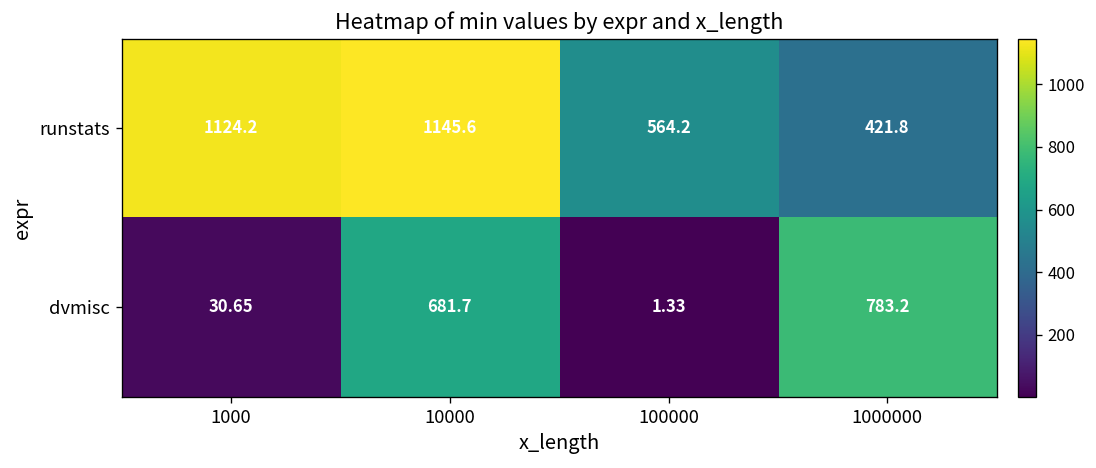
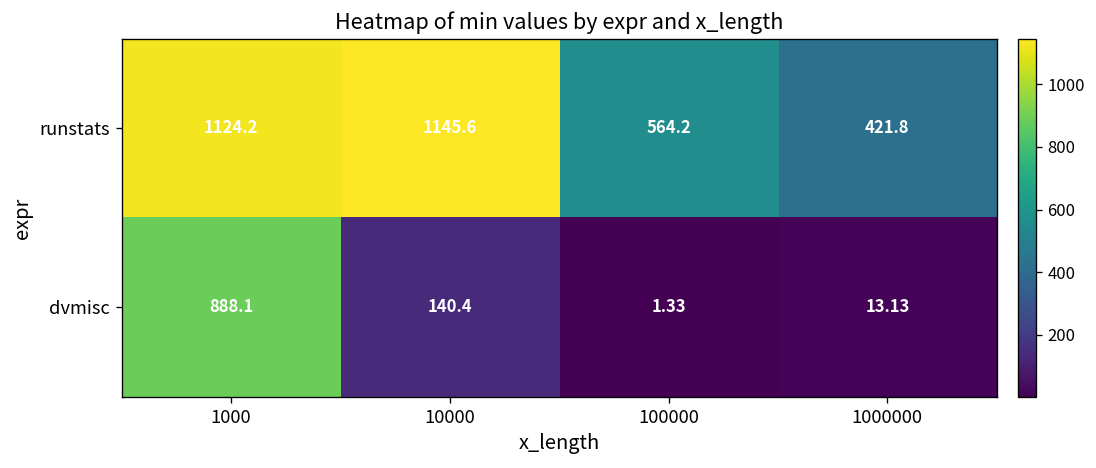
  {
    "runstats": {
      "1000": 1124.2,
      "10000": 1145.6,
      "100000": 564.2,
      "1000000": 421.8
    },
    "dvmisc": {
-     "1000": 30.65,
-     "10000": 681.7,
+     "1000": 888.1,
+     "10000": 140.4,
      "100000": 1.33,
-     "1000000": 783.2
+     "1000000": 13.13
    }
  }
